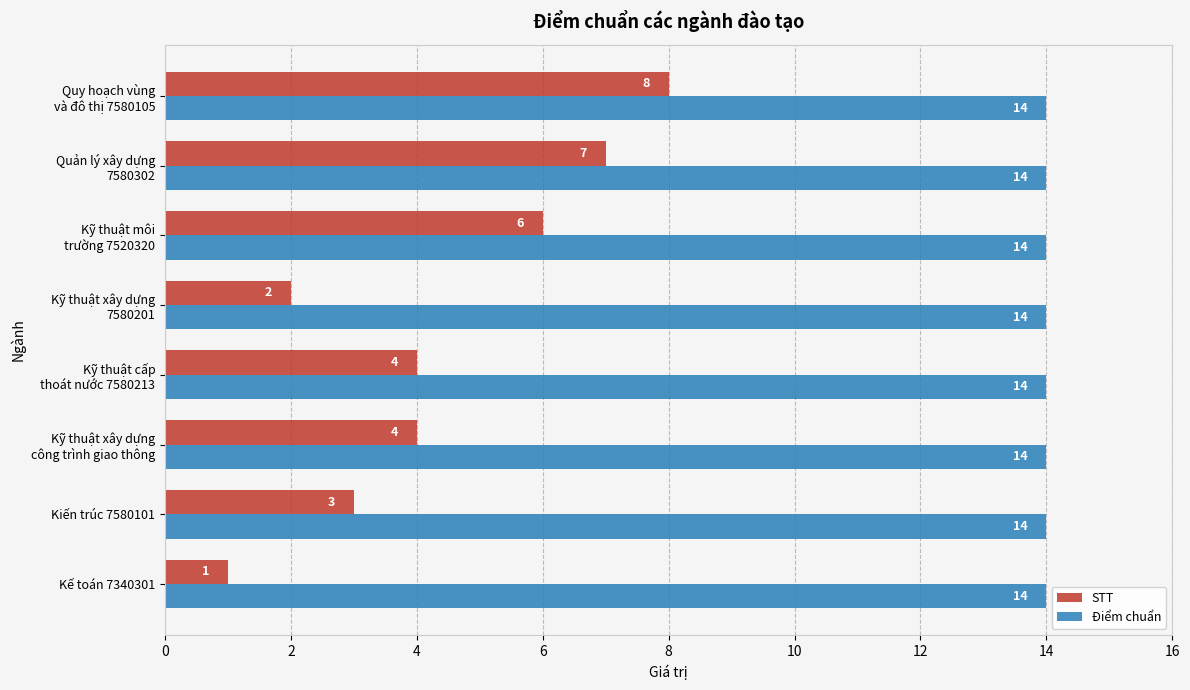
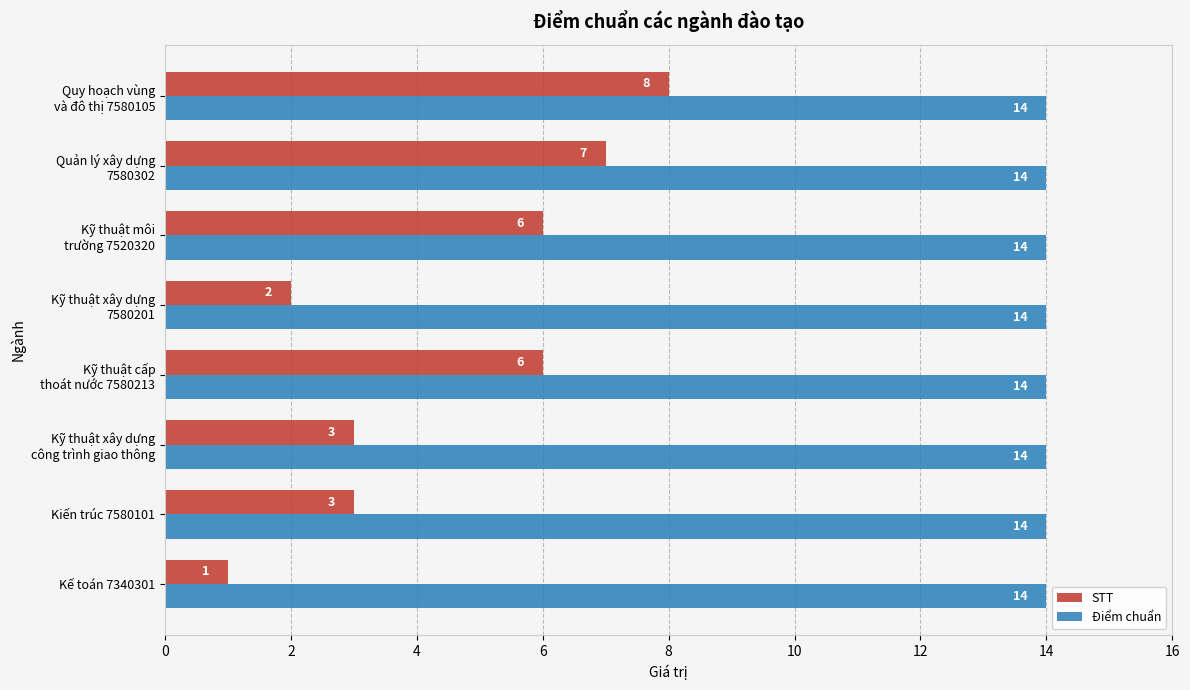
  {
    "STT": {
      "Quy hoạch vùng và đô thị 7580105": 8,
      "Quản lý xây dựng 7580302": 7,
      "Kỹ thuật môi trường 7520320": 6,
      "Kỹ thuật xây dựng 7580201": 2,
-     "Kỹ thuật cấp thoát nước 7580213": 4,
-     "Kỹ thuật xây dựng công trình giao thông": 4,
+     "Kỹ thuật cấp thoát nước 7580213": 6,
+     "Kỹ thuật xây dựng công trình giao thông": 3,
      "Kiến trúc 7580101": 3,
      "Kế toán 7340301": 1
    },
    "Điểm chuẩn": {
      "Quy hoạch vùng và đô thị 7580105": 14,
      "Quản lý xây dựng 7580302": 14,
      "Kỹ thuật môi trường 7520320": 14,
      "Kỹ thuật xây dựng 7580201": 14,
      "Kỹ thuật cấp thoát nước 7580213": 14,
      "Kỹ thuật xây dựng công trình giao thông": 14,
      "Kiến trúc 7580101": 14,
      "Kế toán 7340301": 14
    }
  }
